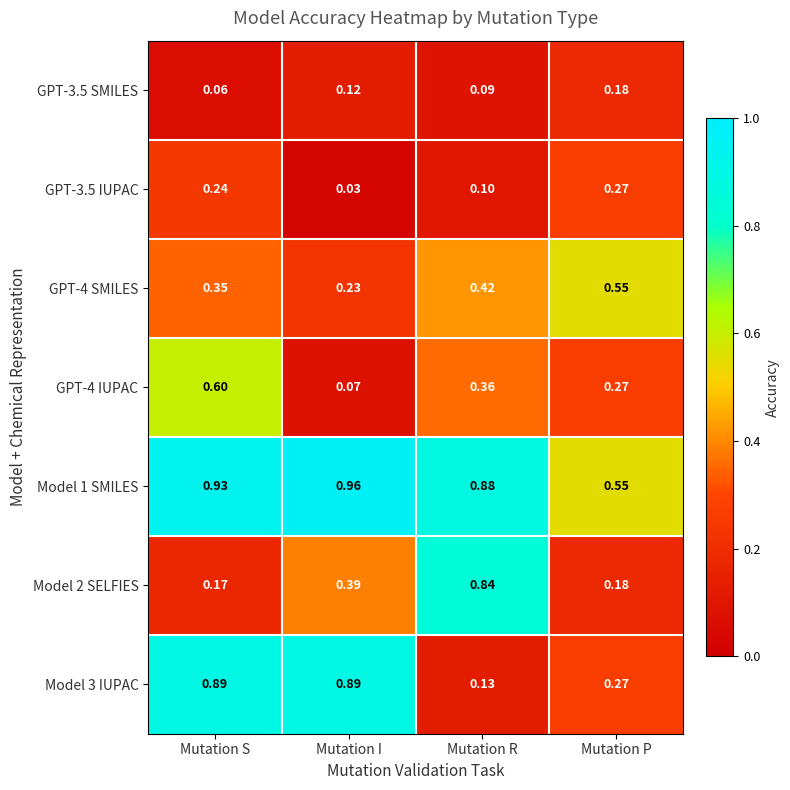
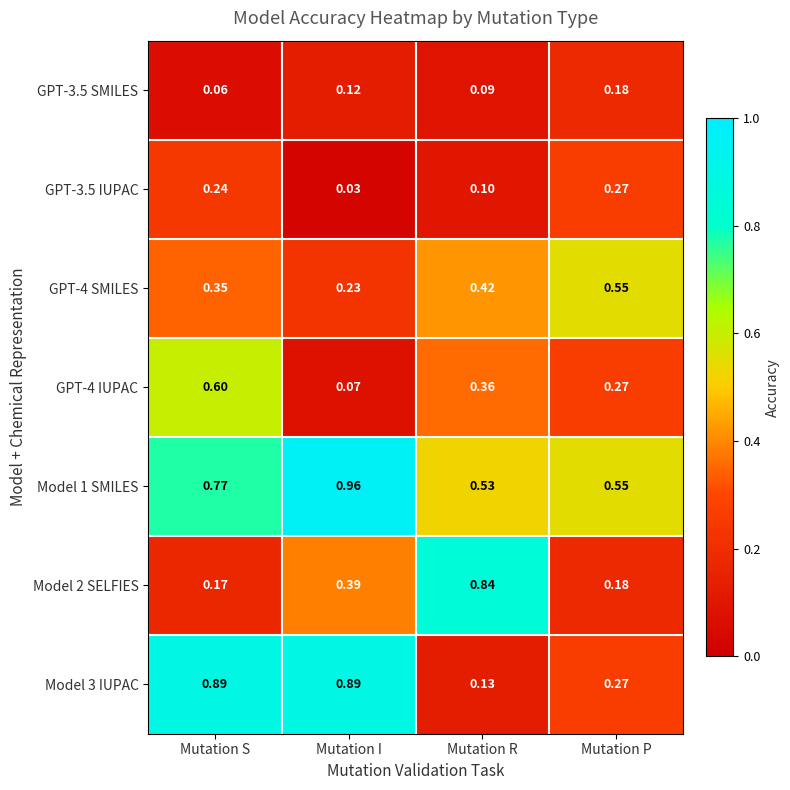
  {
    "GPT-3.5 SMILES": {
      "Mutation S": 0.06,
      "Mutation I": 0.12,
      "Mutation R": 0.09,
      "Mutation P": 0.18
    },
    "GPT-3.5 IUPAC": {
      "Mutation S": 0.24,
      "Mutation I": 0.03,
      "Mutation R": 0.10,
      "Mutation P": 0.27
    },
    "GPT-4 SMILES": {
      "Mutation S": 0.35,
      "Mutation I": 0.23,
      "Mutation R": 0.42,
      "Mutation P": 0.55
    },
    "GPT-4 IUPAC": {
      "Mutation S": 0.60,
      "Mutation I": 0.07,
      "Mutation R": 0.36,
      "Mutation P": 0.27
    },
    "Model 1 SMILES": {
-     "Mutation S": 0.93,
+     "Mutation S": 0.77,
      "Mutation I": 0.96,
-     "Mutation R": 0.88,
+     "Mutation R": 0.53,
      "Mutation P": 0.55
    },
    "Model 2 SELFIES": {
      "Mutation S": 0.17,
      "Mutation I": 0.39,
      "Mutation R": 0.84,
      "Mutation P": 0.18
    },
    "Model 3 IUPAC": {
      "Mutation S": 0.89,
      "Mutation I": 0.89,
      "Mutation R": 0.13,
      "Mutation P": 0.27
    }
  }
